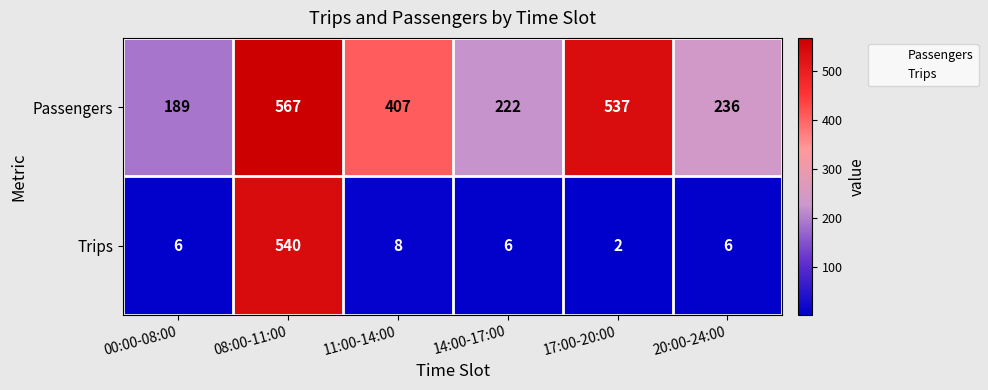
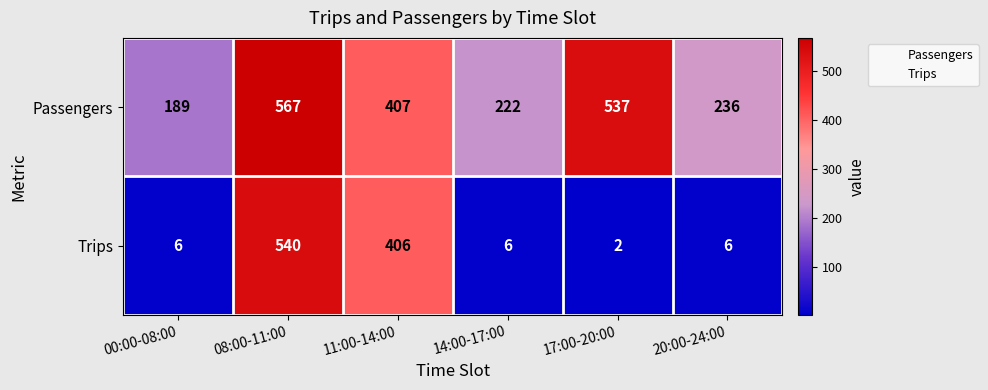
  {
    "Passengers": {
      "00:00-08:00": 189,
      "08:00-11:00": 567,
      "11:00-14:00": 407,
      "14:00-17:00": 222,
      "17:00-20:00": 537,
      "20:00-24:00": 236
    },
    "Trips": {
      "00:00-08:00": 6,
      "08:00-11:00": 540,
-     "11:00-14:00": 8,
+     "11:00-14:00": 406,
      "14:00-17:00": 6,
      "17:00-20:00": 2,
      "20:00-24:00": 6
    }
  }
